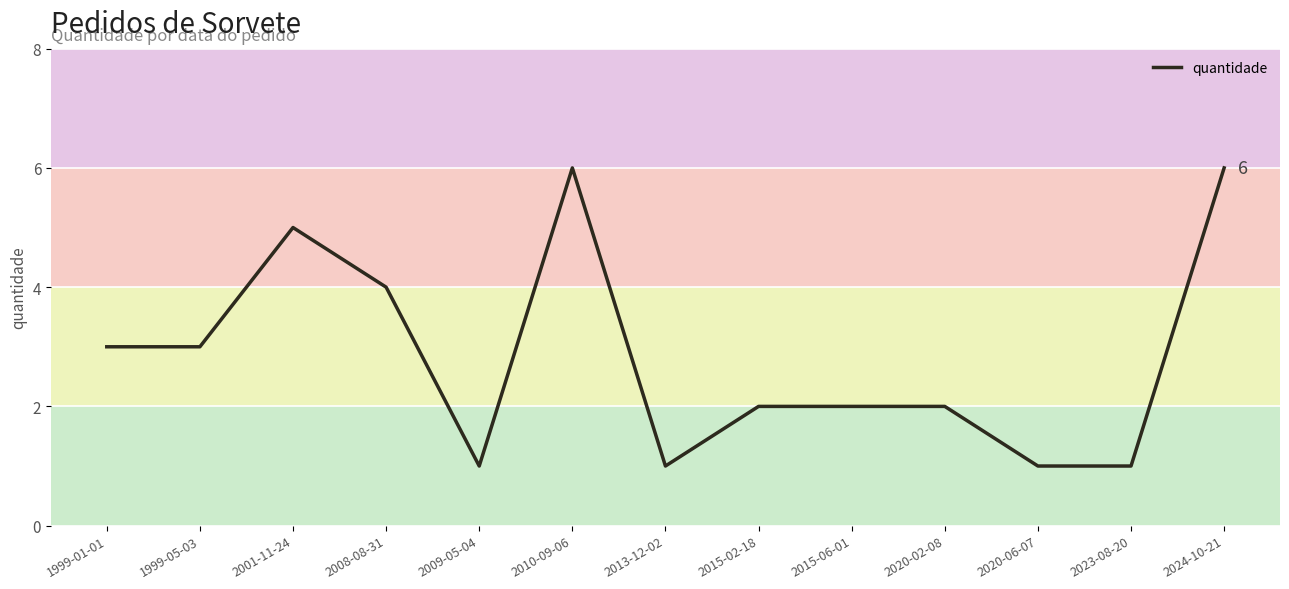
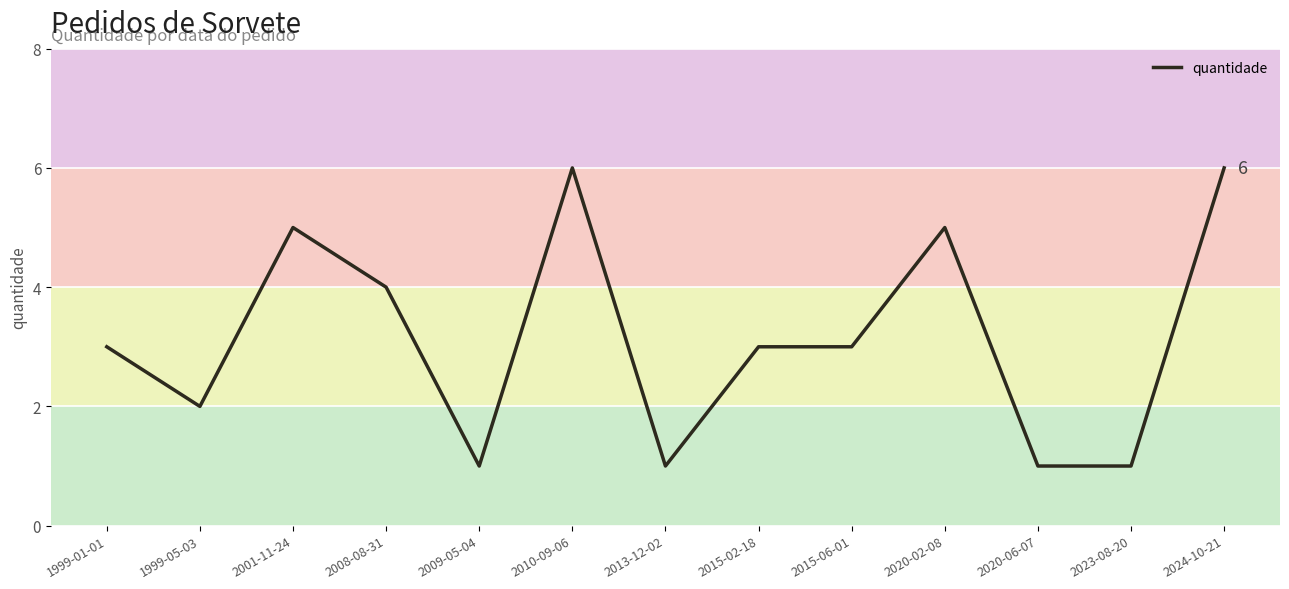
  {
    "1999-01-01": 3,
-   "1999-05-03": 3,
+   "1999-05-03": 2,
    "2001-11-24": 5,
    "2008-08-31": 4,
    "2009-05-04": 1,
    "2010-09-06": 6,
    "2013-12-02": 1,
-   "2015-02-18": 2,
-   "2015-06-01": 2,
-   "2020-02-08": 2,
+   "2015-02-18": 3,
+   "2015-06-01": 3,
+   "2020-02-08": 5,
    "2020-06-07": 1,
    "2023-08-20": 1
  }
